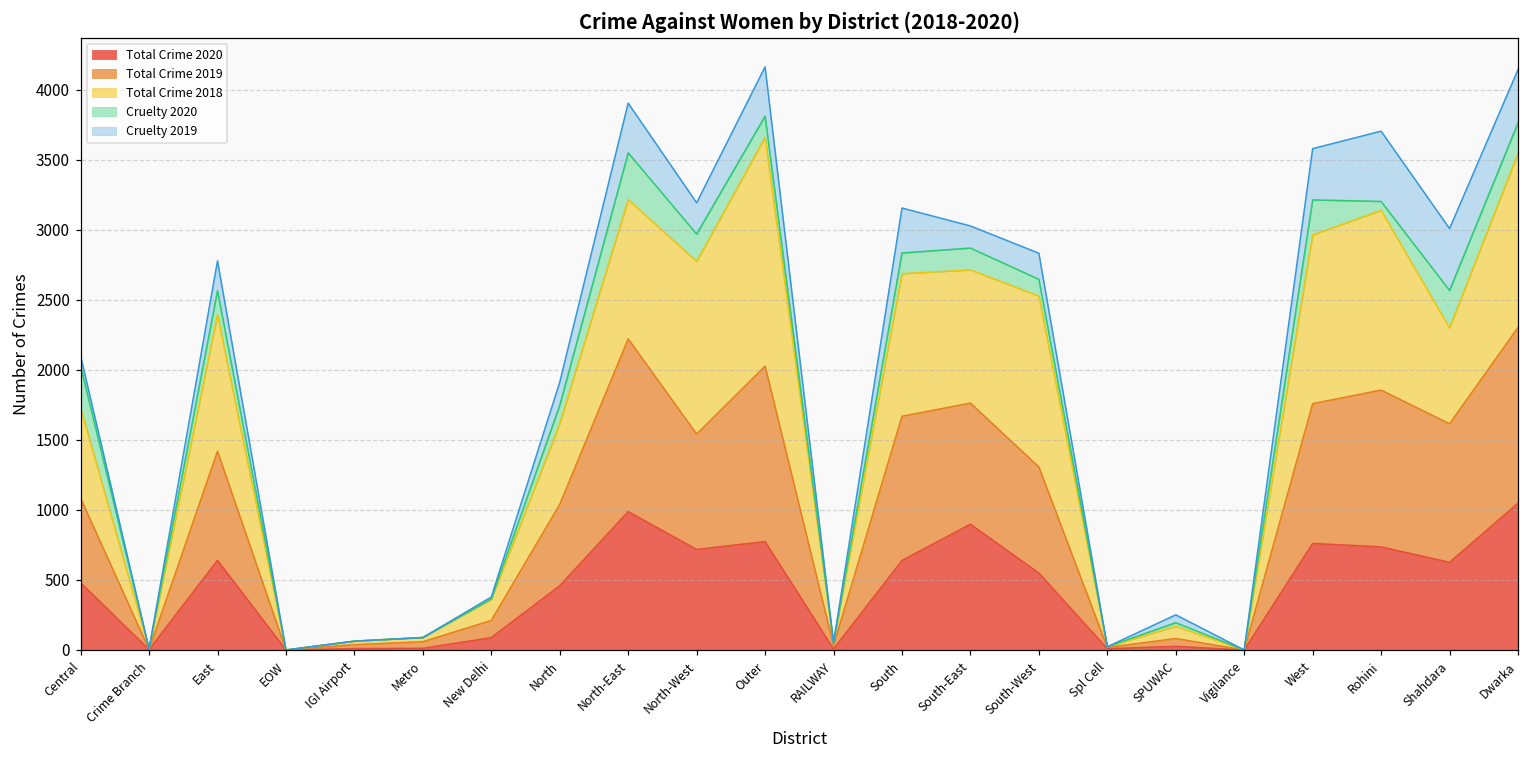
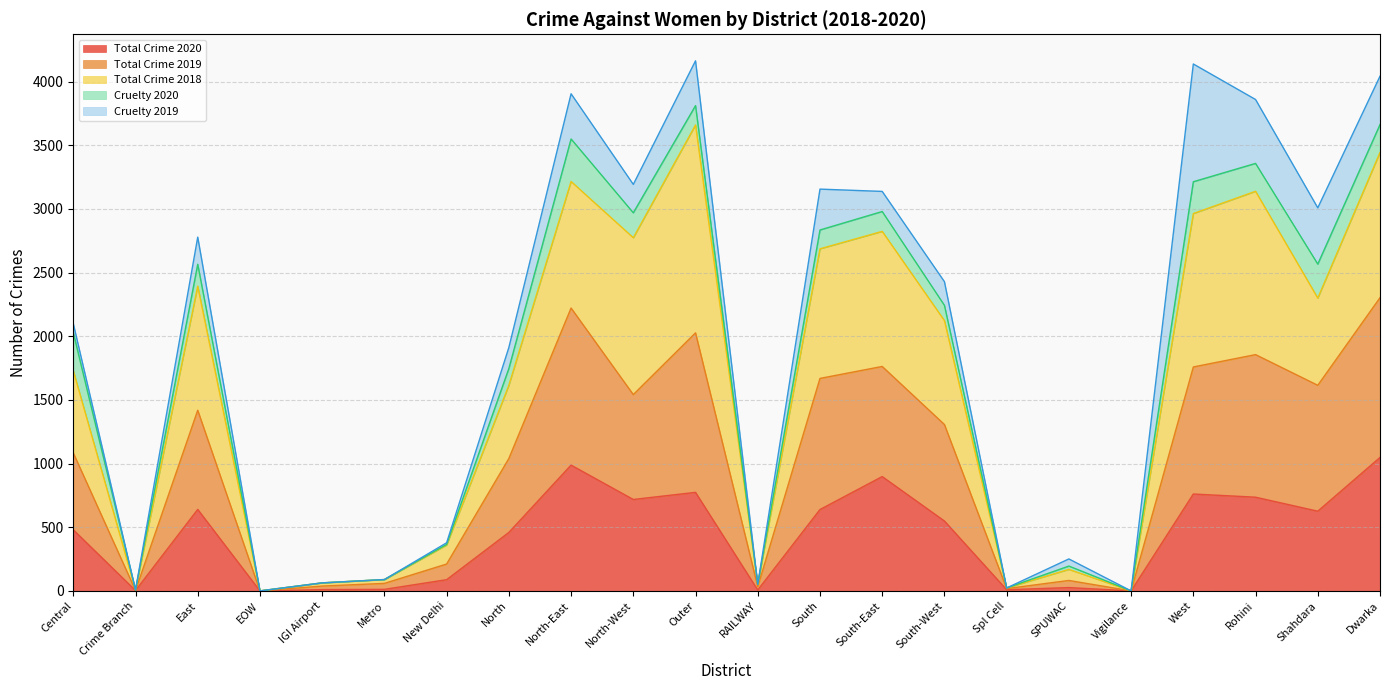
  {
    "Total Crime 2018": {
      "Central": 650,
      "East": 980,
      "North": 580,
      "North-East": 990,
      "North-West": 1230,
      "Outer": 1630,
      "South": 1020,
-     "South-East": 950,
-     "South-West": 1220,
+     "South-East": 1060,
+     "South-West": 820,
      "SPUWAC": 90,
      "West": 1210,
      "Rohini": 1280,
      "Shahdara": 690,
-     "Dwarka": 1240
+     "Dwarka": 1140
    },
    "Cruelty 2020": {
      "Central": 300,
      "East": 170,
      "North": 130,
      "North-East": 330,
      "North-West": 200,
      "Outer": 150,
      "South": 150,
      "South-East": 160,
      "South-West": 120,
      "SPUWAC": 30,
      "West": 250,
-     "Rohini": 60,
+     "Rohini": 220,
      "Shahdara": 270,
      "Dwarka": 220
    },
    "Cruelty 2019": {
      "Central": 70,
      "East": 210,
      "North": 170,
      "North-East": 360,
      "North-West": 220,
      "Outer": 350,
      "South": 320,
      "South-East": 160,
      "South-West": 190,
      "SPUWAC": 60,
-     "West": 370,
+     "West": 930,
      "Rohini": 500,
      "Shahdara": 440,
      "Dwarka": 380
    }
  }
